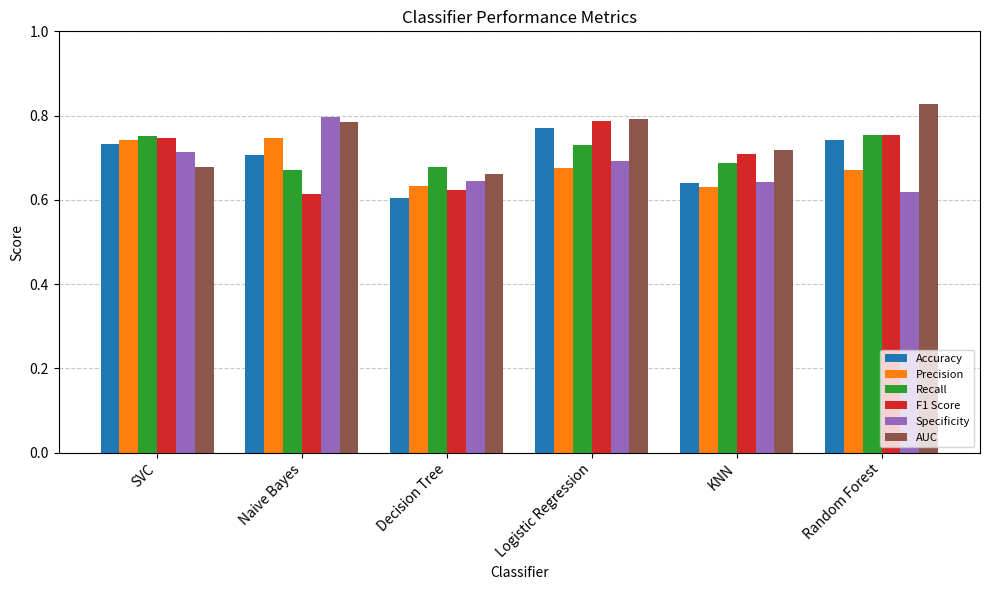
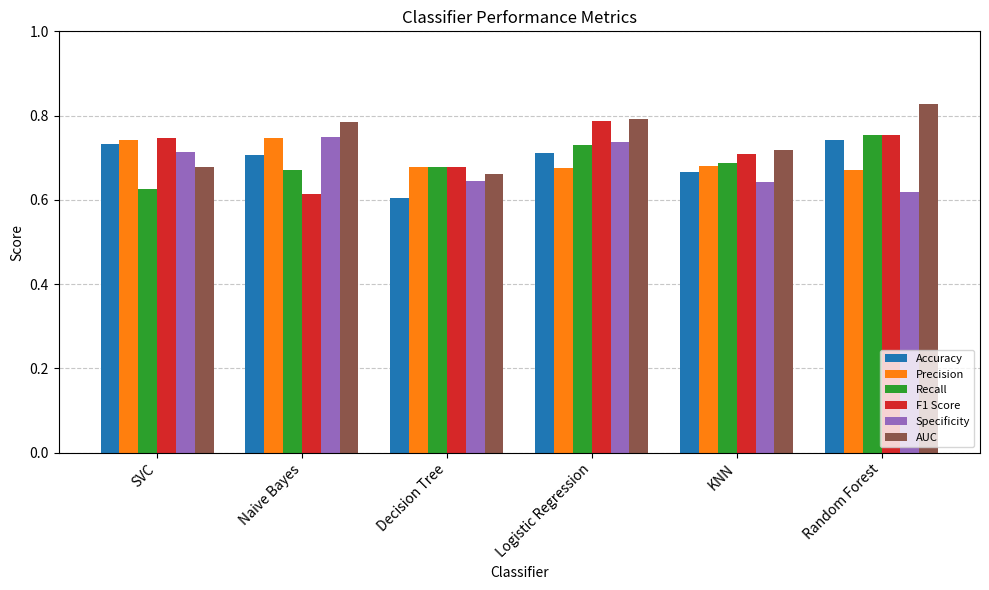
  {
    "Accuracy": {
      "SVC": 0.73,
      "Naive Bayes": 0.71,
      "Decision Tree": 0.61,
-     "Logistic Regression": 0.77,
-     "KNN": 0.64,
+     "Logistic Regression": 0.71,
+     "KNN": 0.67,
      "Random Forest": 0.74
    },
    "Precision": {
      "SVC": 0.74,
      "Naive Bayes": 0.75,
-     "Decision Tree": 0.63,
+     "Decision Tree": 0.68,
      "Logistic Regression": 0.68,
-     "KNN": 0.63,
+     "KNN": 0.68,
      "Random Forest": 0.67
    },
    "Recall": {
-     "SVC": 0.75,
+     "SVC": 0.63,
      "Naive Bayes": 0.67,
      "Decision Tree": 0.68,
      "Logistic Regression": 0.73,
      "KNN": 0.69,
      "Random Forest": 0.75
    },
    "F1 Score": {
      "SVC": 0.75,
      "Naive Bayes": 0.61,
-     "Decision Tree": 0.62,
+     "Decision Tree": 0.68,
      "Logistic Regression": 0.79,
      "KNN": 0.71,
      "Random Forest": 0.75
    },
    "Specificity": {
      "SVC": 0.71,
-     "Naive Bayes": 0.80,
+     "Naive Bayes": 0.75,
      "Decision Tree": 0.64,
-     "Logistic Regression": 0.69,
+     "Logistic Regression": 0.74,
      "KNN": 0.64,
      "Random Forest": 0.62
    },
    "AUC": {
      "SVC": 0.68,
      "Naive Bayes": 0.79,
      "Decision Tree": 0.66,
      "Logistic Regression": 0.79,
      "KNN": 0.72,
      "Random Forest": 0.83
    }
  }
